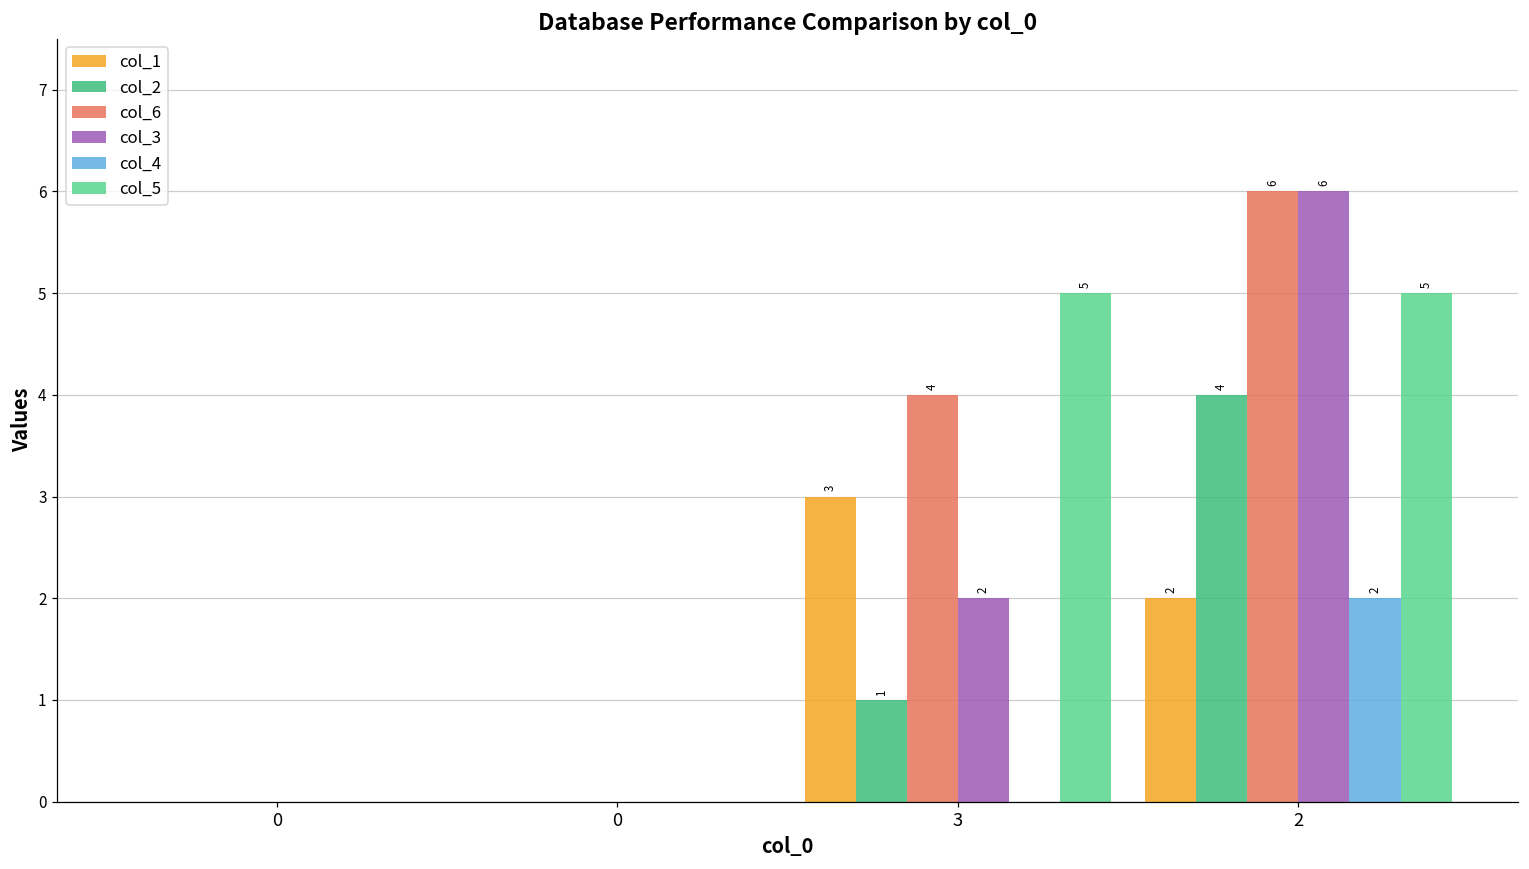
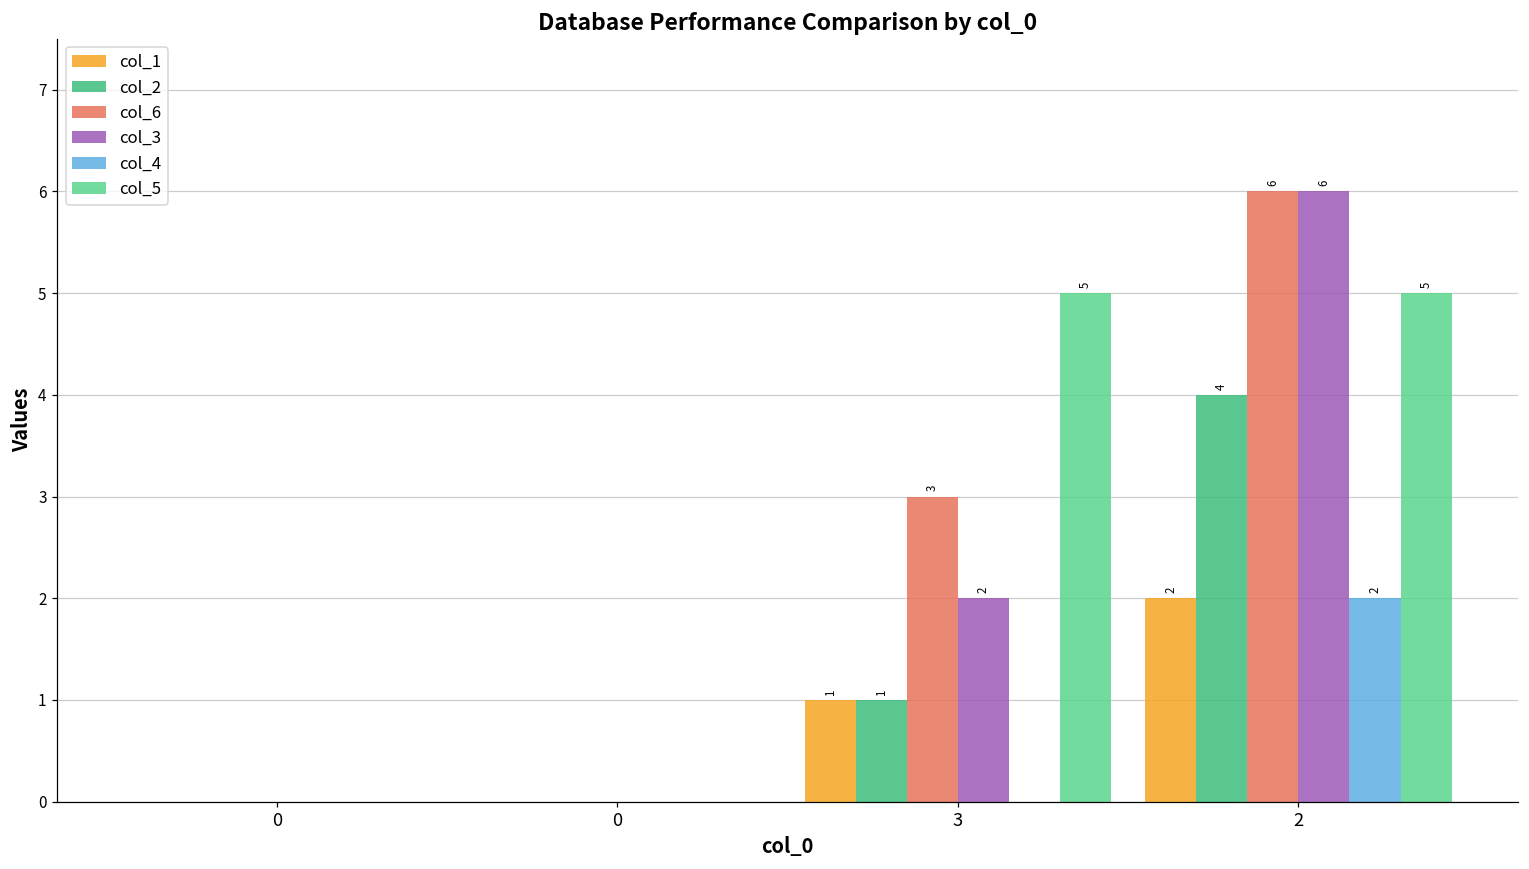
  {
    "col_1": {
-     "3": 3,
+     "3": 1,
      "2": 2
    },
    "col_6": {
-     "3": 4,
+     "3": 3,
      "2": 6
    },
    "col_3": {
      "3": 2,
      "2": 6
    },
    "col_4": {
      "2": 2
    }
  }
